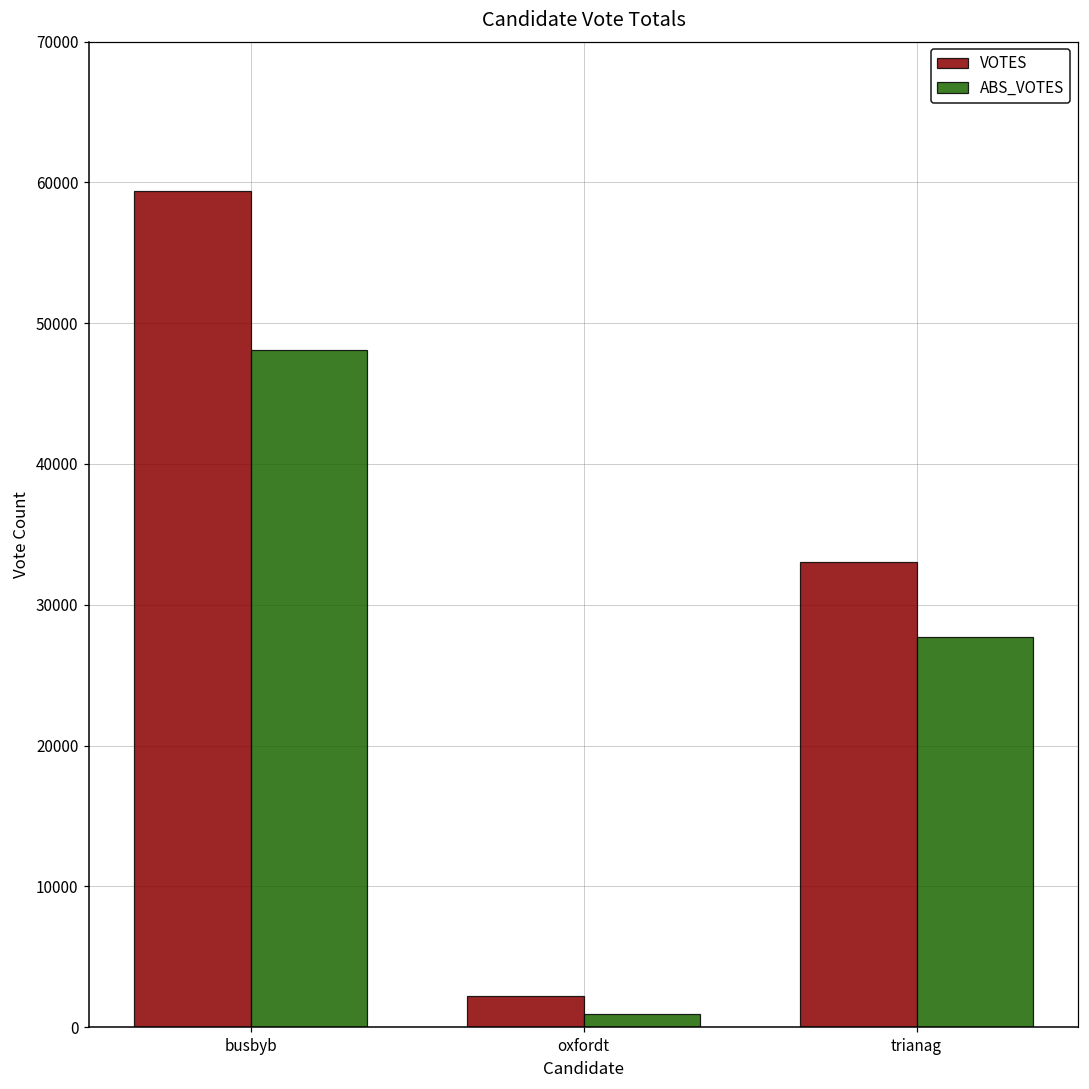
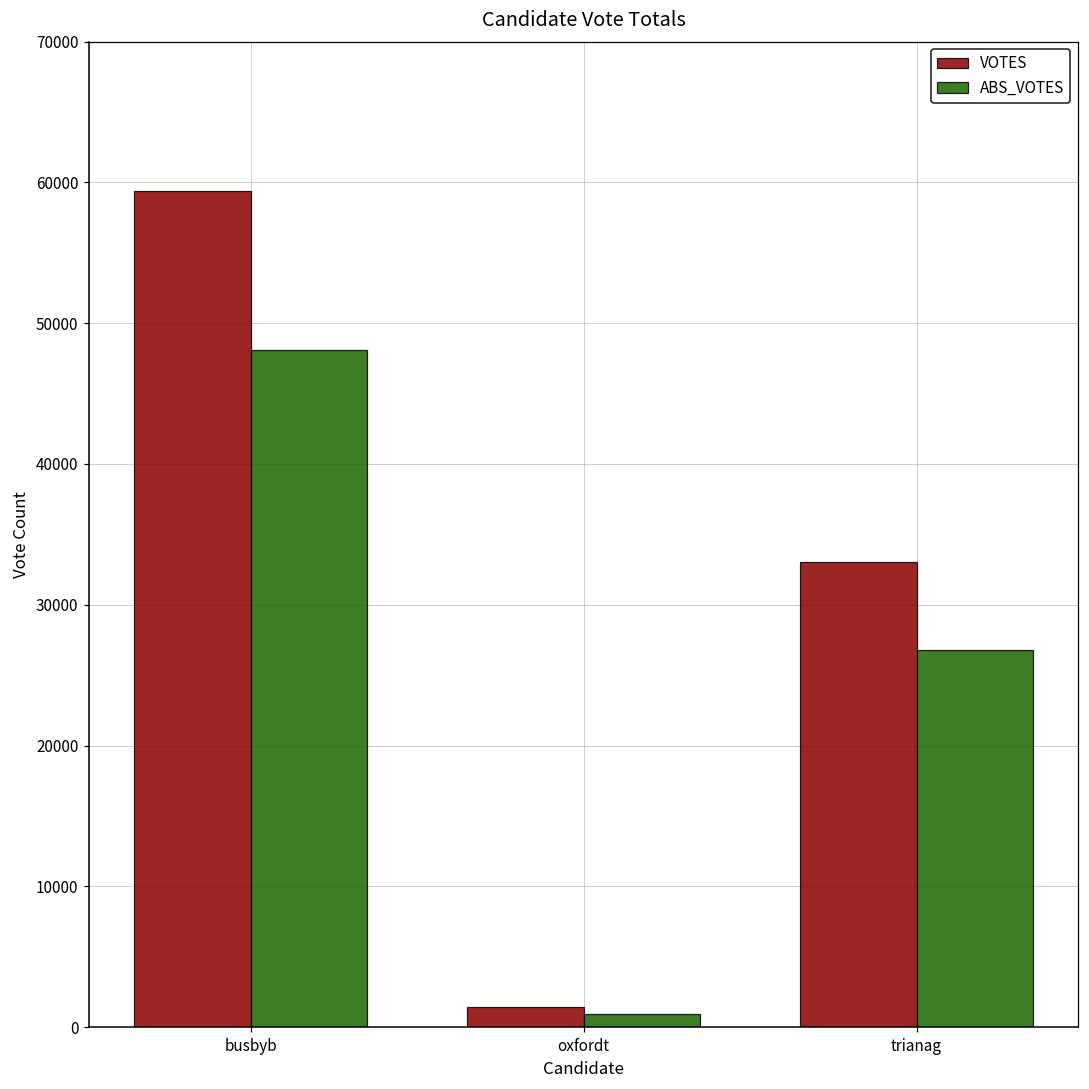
  {
    "VOTES": {
      "busbyb": 59400,
-     "oxfordt": 2200,
+     "oxfordt": 1400,
      "trianag": 33000
    },
    "ABS_VOTES": {
      "busbyb": 48100,
      "oxfordt": 900,
-     "trianag": 27700
+     "trianag": 26800
    }
  }
